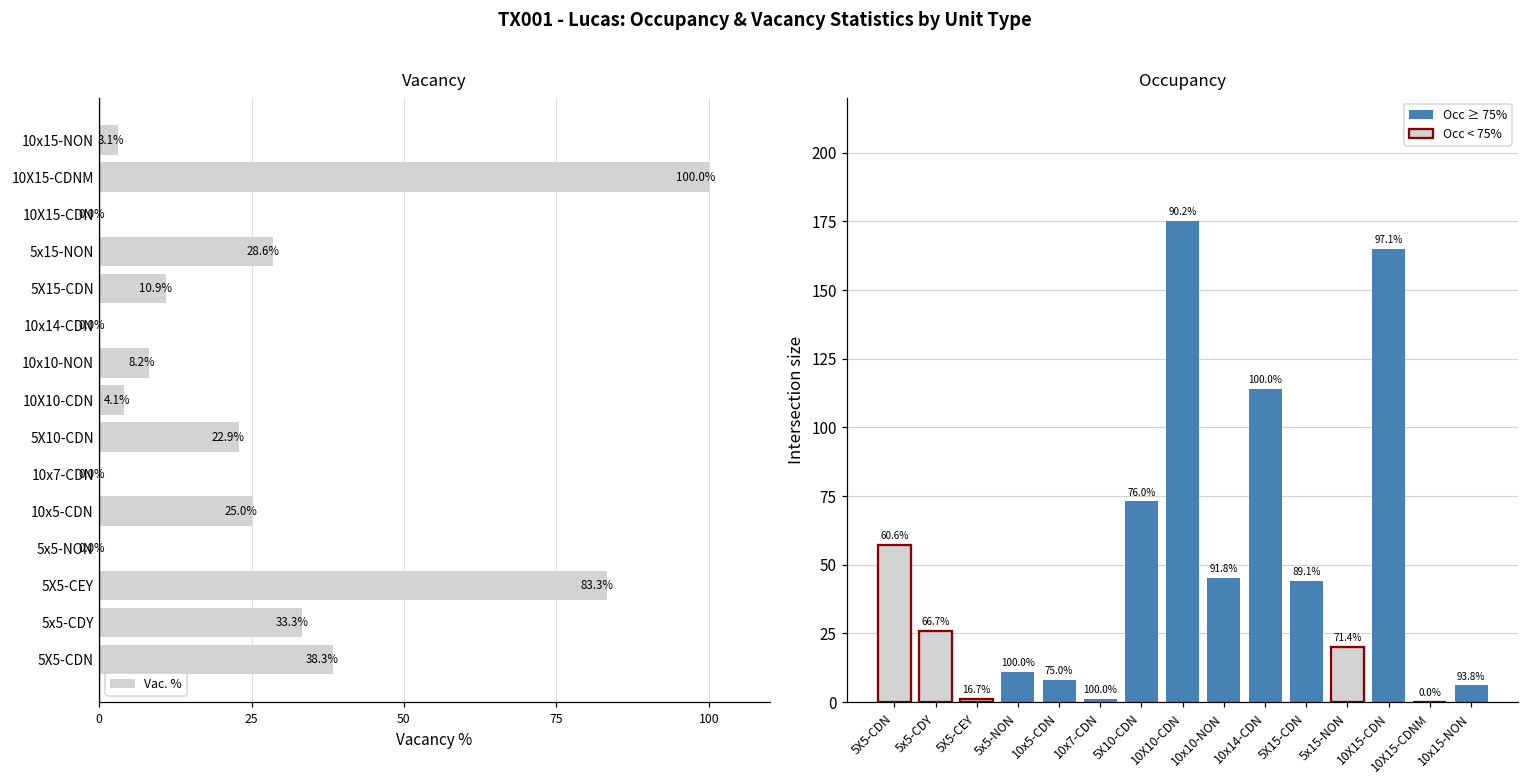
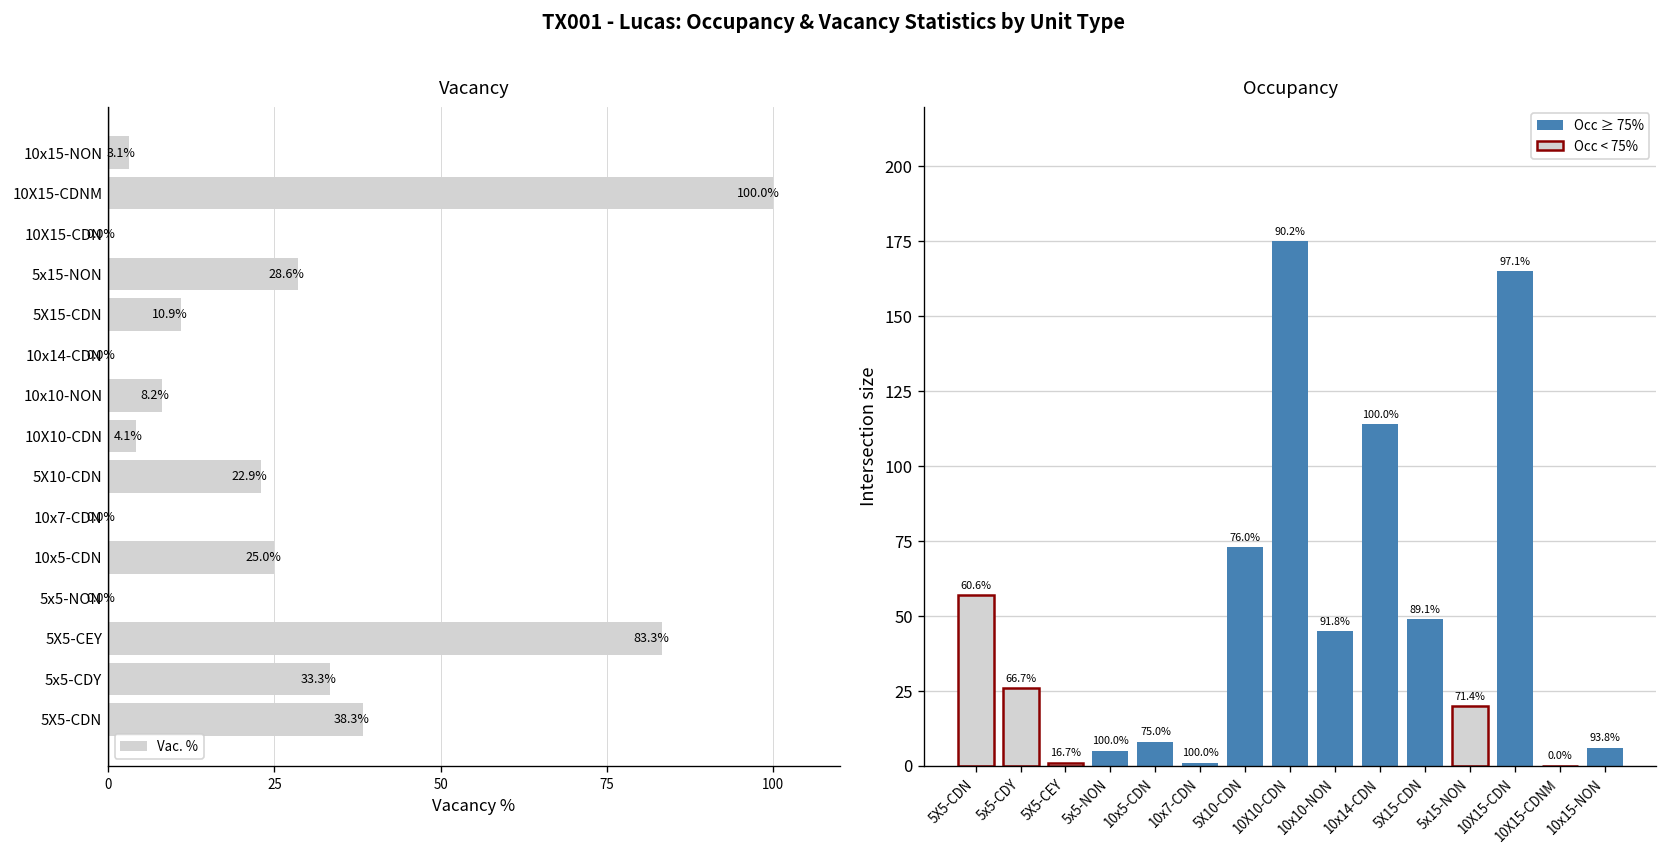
  {
    "Vacancy": {
      "10X15-CDN": "0.0%",
      "10x14-CDN": "0.0%",
      "10x7-CDN": "0.0%",
      "5x5-NON": "0.0%"
    },
    "Occupancy": {
-     "5x5-NON": "11",
-     "5X15-CDN": "44"
+     "5x5-NON": "5",
+     "5X15-CDN": "49"
    }
  }
